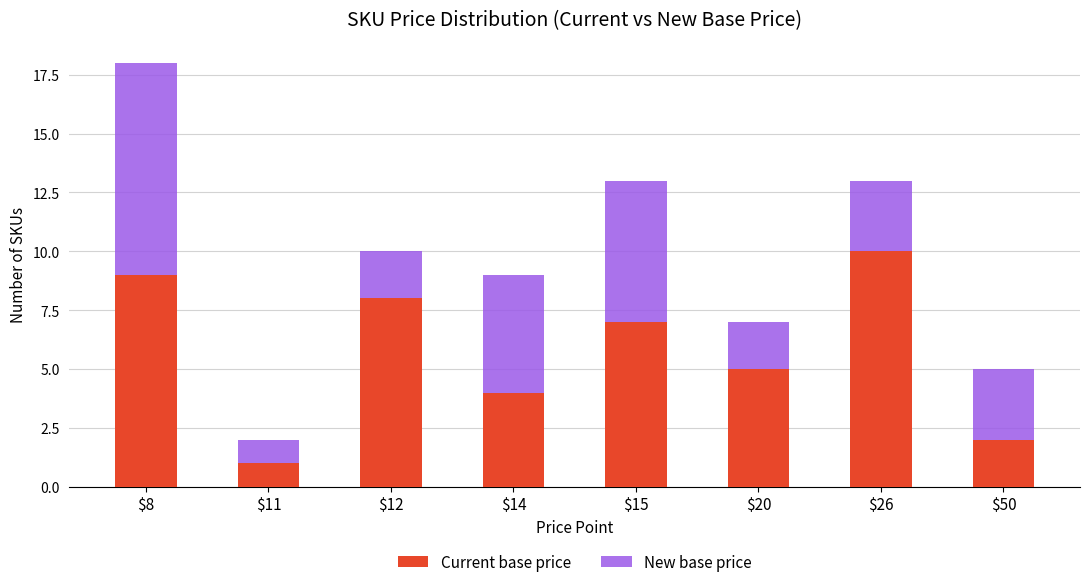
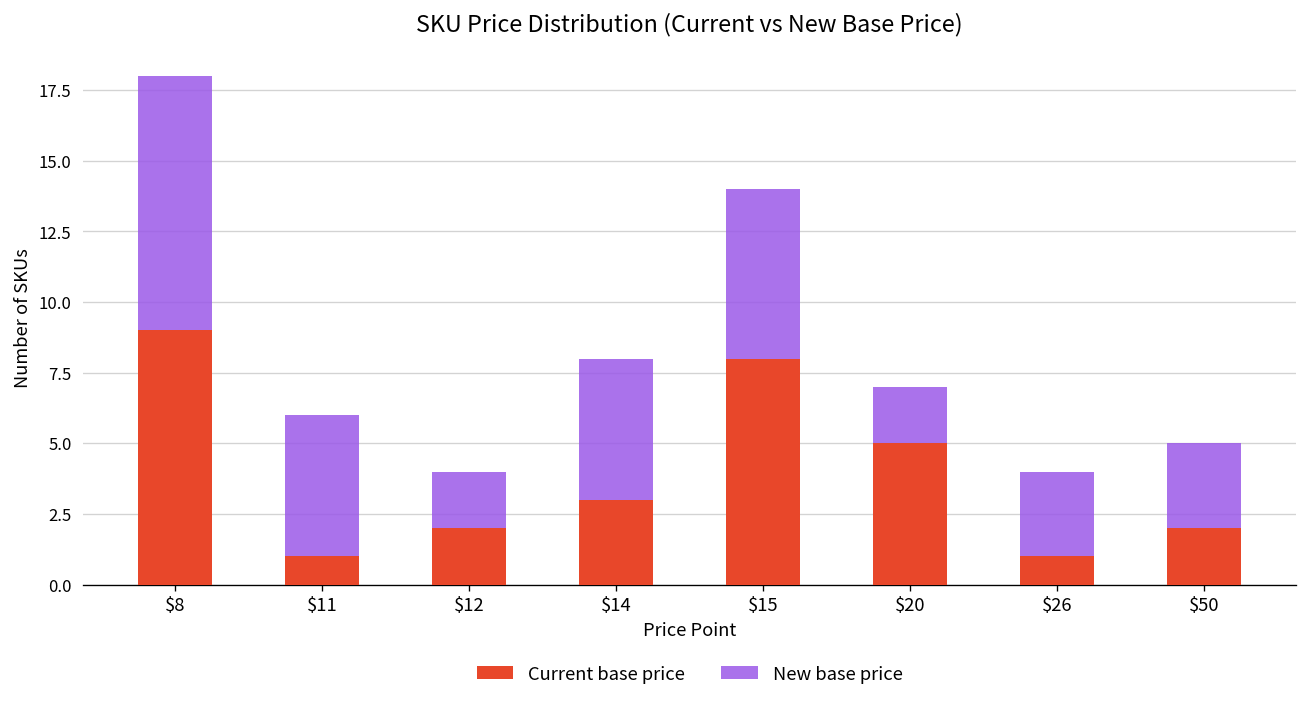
  {
    "Current base price": {
      "$8": 9,
      "$11": 1,
-     "$12": 8,
-     "$14": 4,
-     "$15": 7,
+     "$12": 2,
+     "$14": 3,
+     "$15": 8,
      "$20": 5,
-     "$26": 10,
+     "$26": 1,
      "$50": 2
    },
    "New base price": {
      "$8": 9,
-     "$11": 1,
+     "$11": 5,
      "$12": 2,
      "$14": 5,
      "$15": 6,
      "$20": 2,
      "$26": 3,
      "$50": 3
    }
  }
